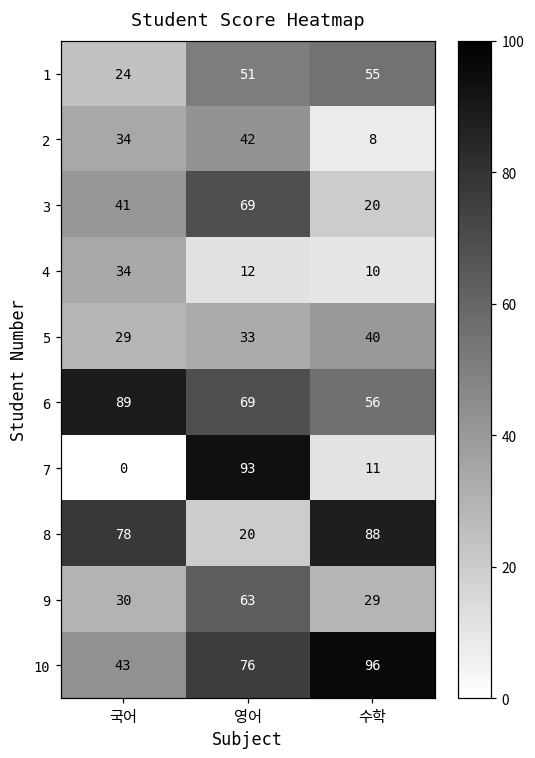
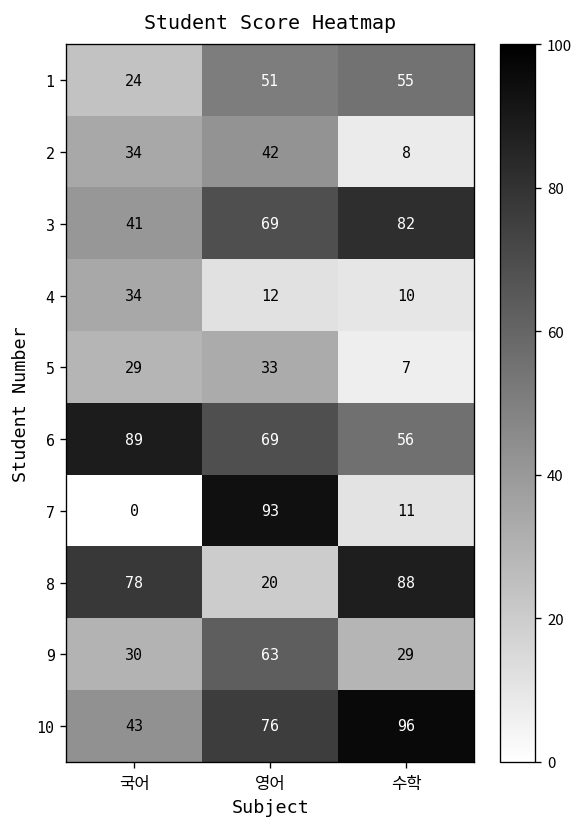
  {
    "1": {
      "국어": 24,
      "영어": 51,
      "수학": 55
    },
    "2": {
      "국어": 34,
      "영어": 42,
      "수학": 8
    },
    "3": {
      "국어": 41,
      "영어": 69,
-     "수학": 20
+     "수학": 82
    },
    "4": {
      "국어": 34,
      "영어": 12,
      "수학": 10
    },
    "5": {
      "국어": 29,
      "영어": 33,
-     "수학": 40
+     "수학": 7
    },
    "6": {
      "국어": 89,
      "영어": 69,
      "수학": 56
    },
    "7": {
      "국어": 0,
      "영어": 93,
      "수학": 11
    },
    "8": {
      "국어": 78,
      "영어": 20,
      "수학": 88
    },
    "9": {
      "국어": 30,
      "영어": 63,
      "수학": 29
    },
    "10": {
      "국어": 43,
      "영어": 76,
      "수학": 96
    }
  }
